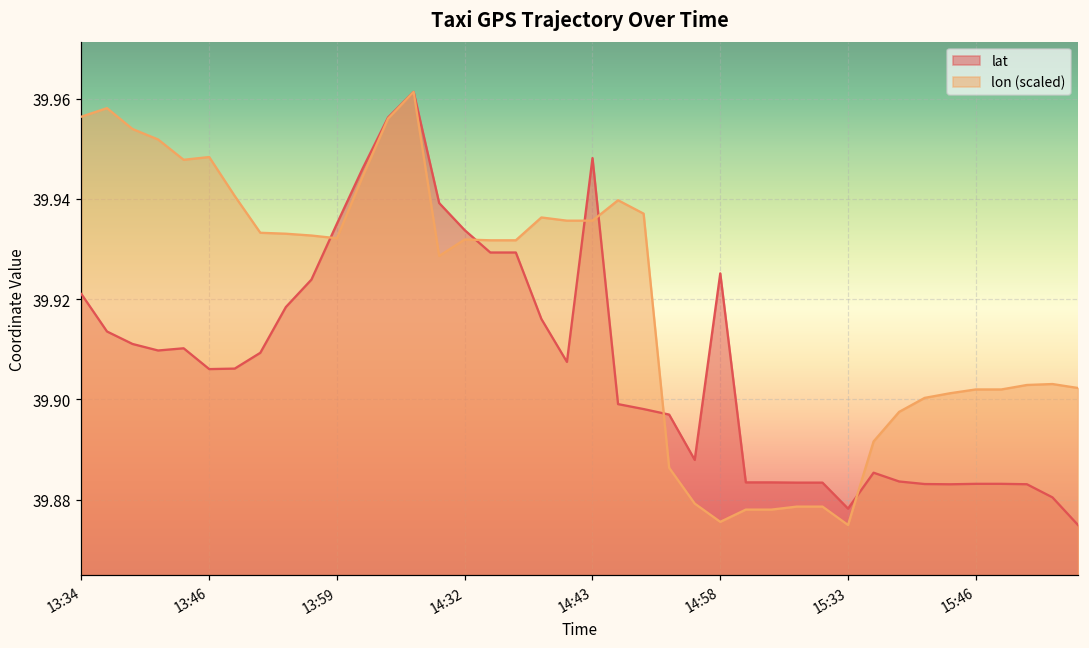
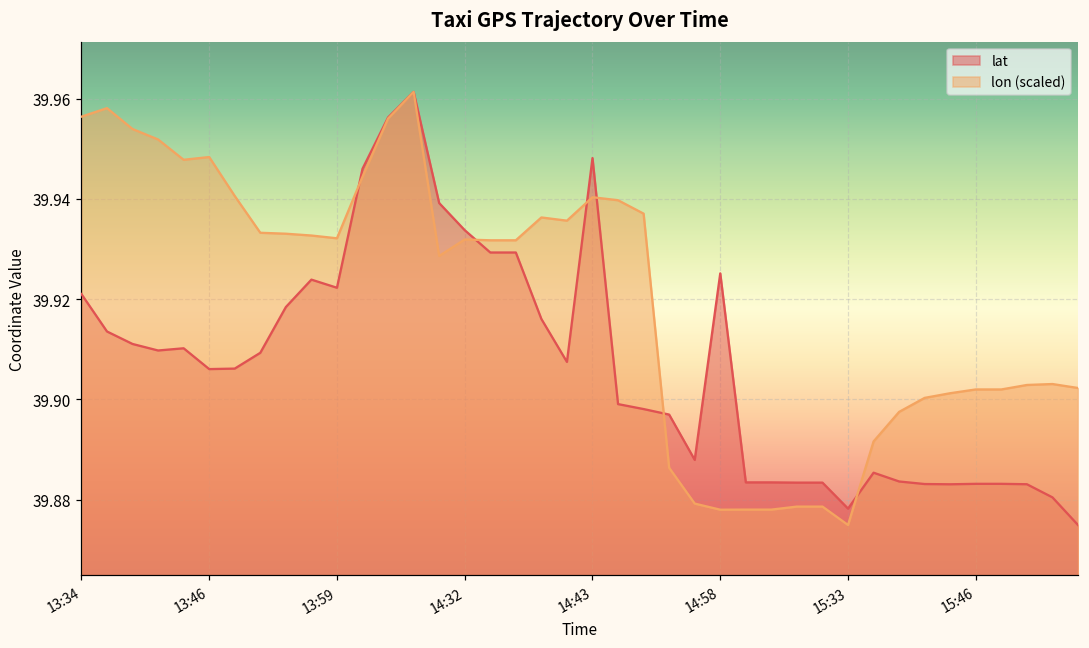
  {
    "lat": {
      "13:34": 39.921,
      "13:46": 39.906,
-     "13:59": 39.935,
+     "13:59": 39.922,
      "14:32": 39.934,
      "14:43": 39.948,
      "14:58": 39.925,
      "15:33": 39.878
    },
    "lon (scaled)": {
      "13:34": 39.956,
      "13:46": 39.948,
      "13:59": 39.932,
      "14:32": 39.932,
-     "14:43": 39.936,
-     "14:58": 39.876,
+     "14:43": 39.940,
+     "14:58": 39.878,
      "15:33": 39.875
    }
  }
